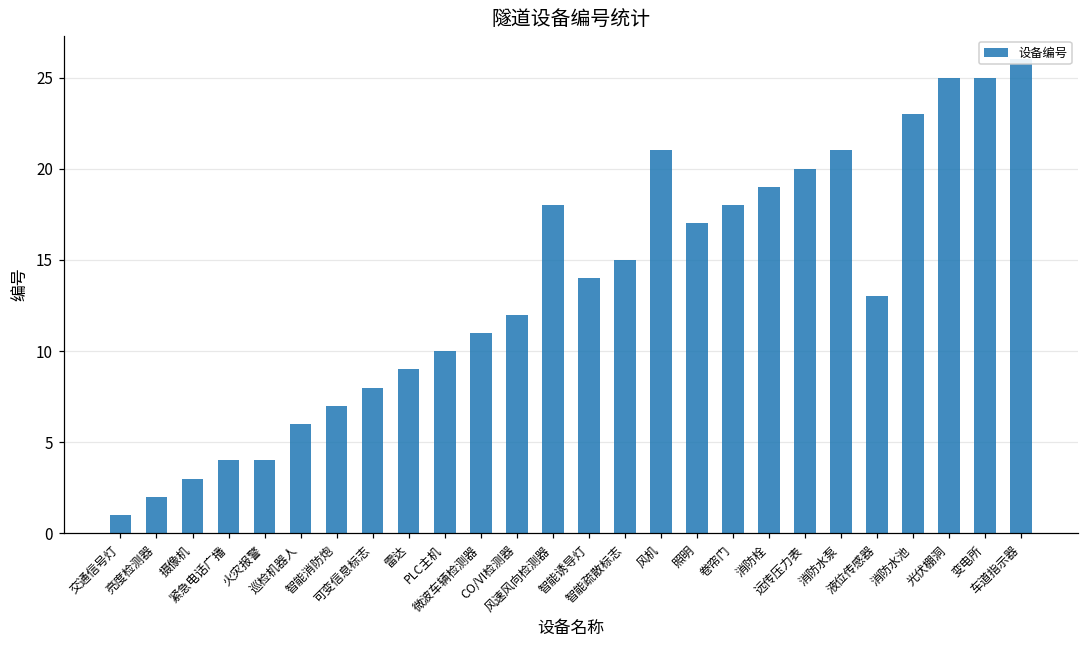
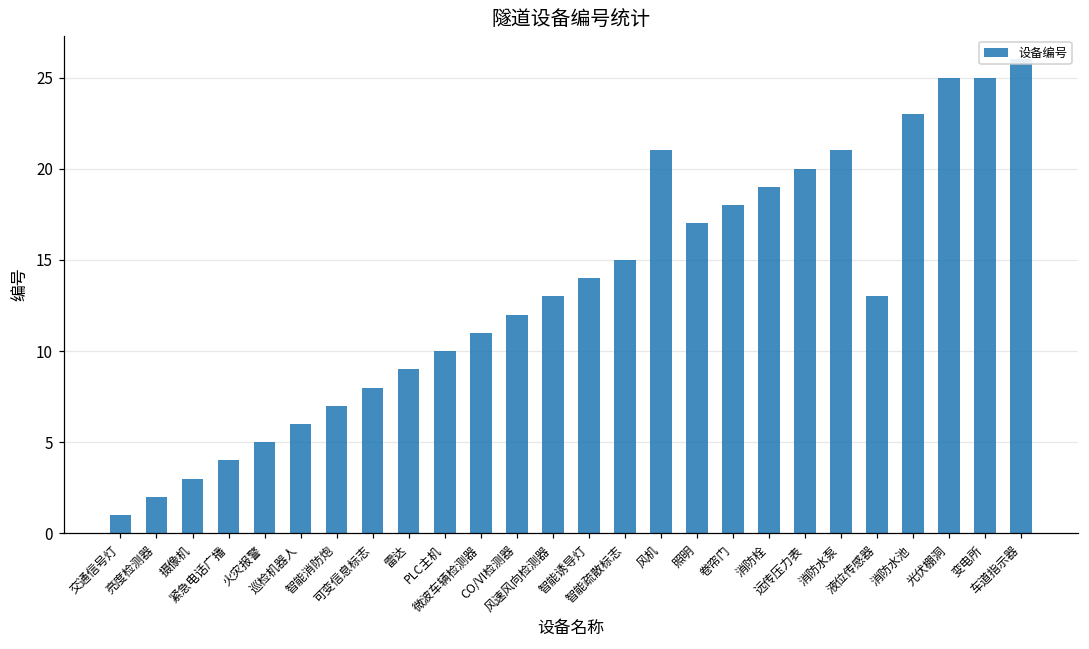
  {
    "交通信号灯": 1,
    "亮度检测器": 2,
    "摄像机": 3,
    "紧急电话广播": 4,
-   "火灾报警": 4,
+   "火灾报警": 5,
    "巡检机器人": 6,
    "智能消防炮": 7,
    "可变信息标志": 8,
    "雷达": 9,
    "PLC主机": 10,
    "微波车辆检测器": 11,
    "CO/VI检测器": 12,
-   "风速风向检测器": 18,
+   "风速风向检测器": 13,
    "智能诱导灯": 14,
    "智能疏散标志": 15,
    "风机": 21,
    "照明": 17,
    "卷帘门": 18,
    "消防栓": 19,
    "远传压力表": 20,
    "消防水泵": 21,
    "液位传感器": 13,
    "消防水池": 23,
    "光伏棚洞": 25,
    "变电所": 25
  }
